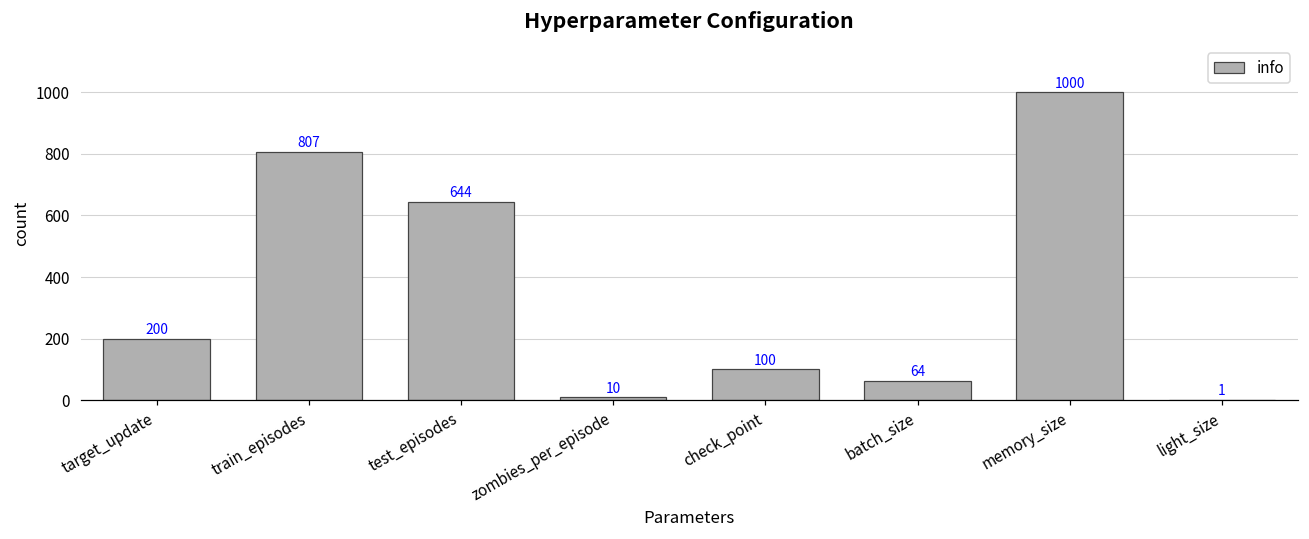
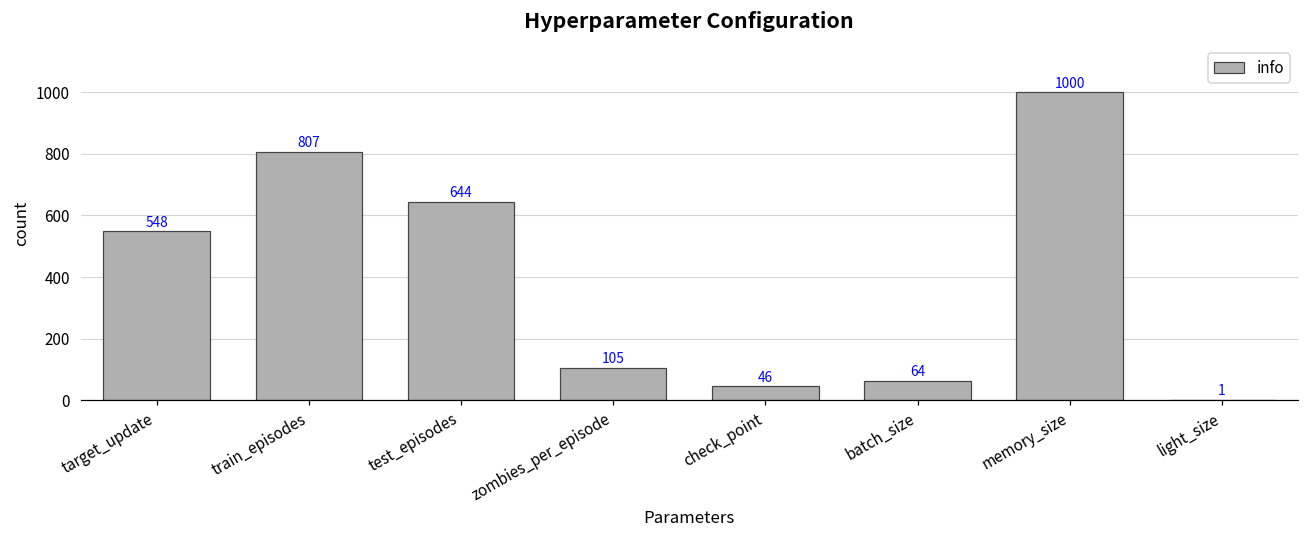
  {
-   "target_update": 200,
+   "target_update": 548,
    "train_episodes": 807,
    "test_episodes": 644,
-   "zombies_per_episode": 10,
-   "check_point": 100,
+   "zombies_per_episode": 105,
+   "check_point": 46,
    "batch_size": 64,
    "memory_size": 1000,
    "light_size": 1
  }
